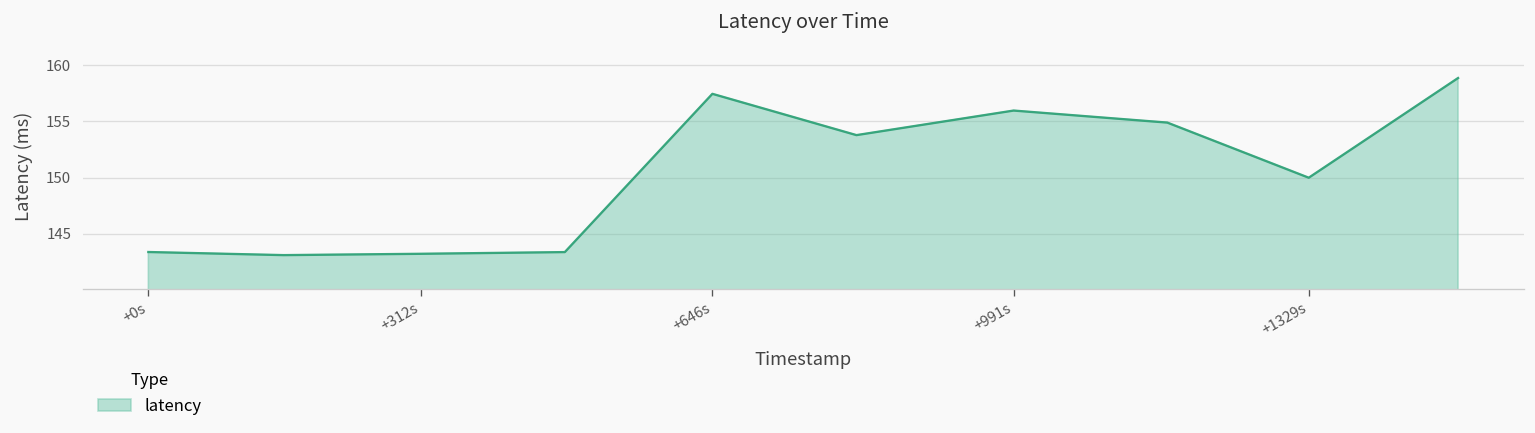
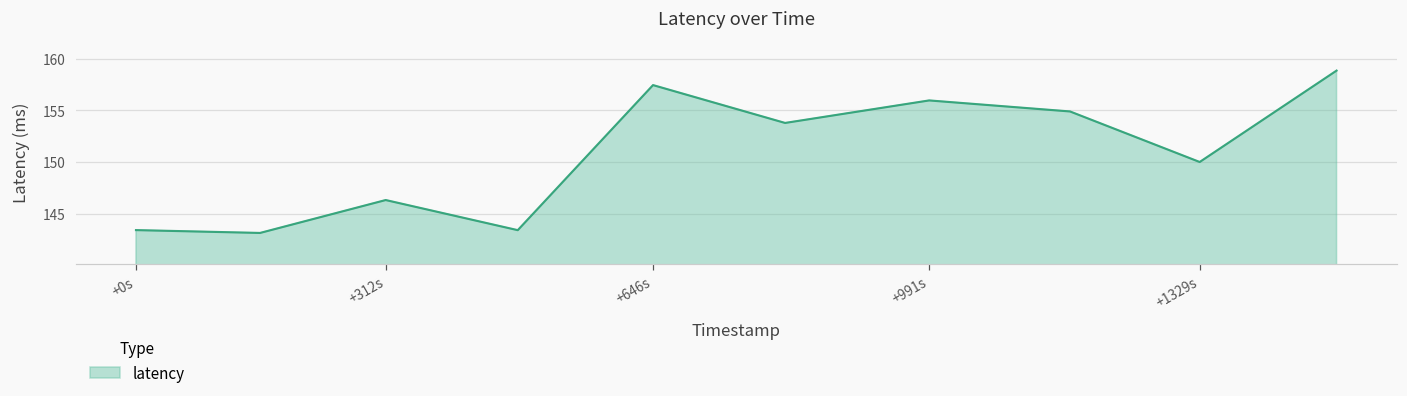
  {
    "+0s": 143,
-   "+312s": 143,
+   "+312s": 146,
    "+646s": 157,
    "+991s": 156,
    "+1329s": 150
  }
